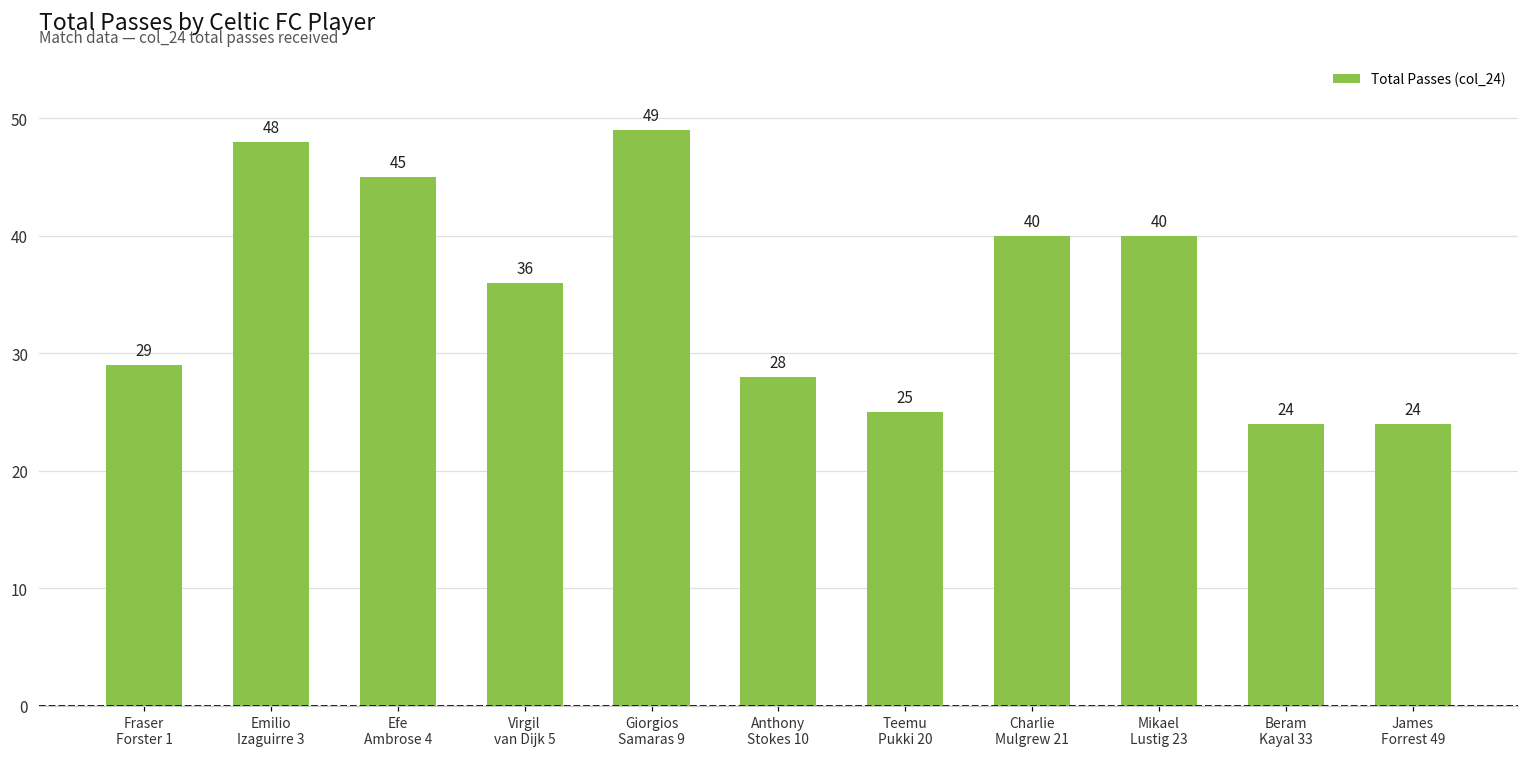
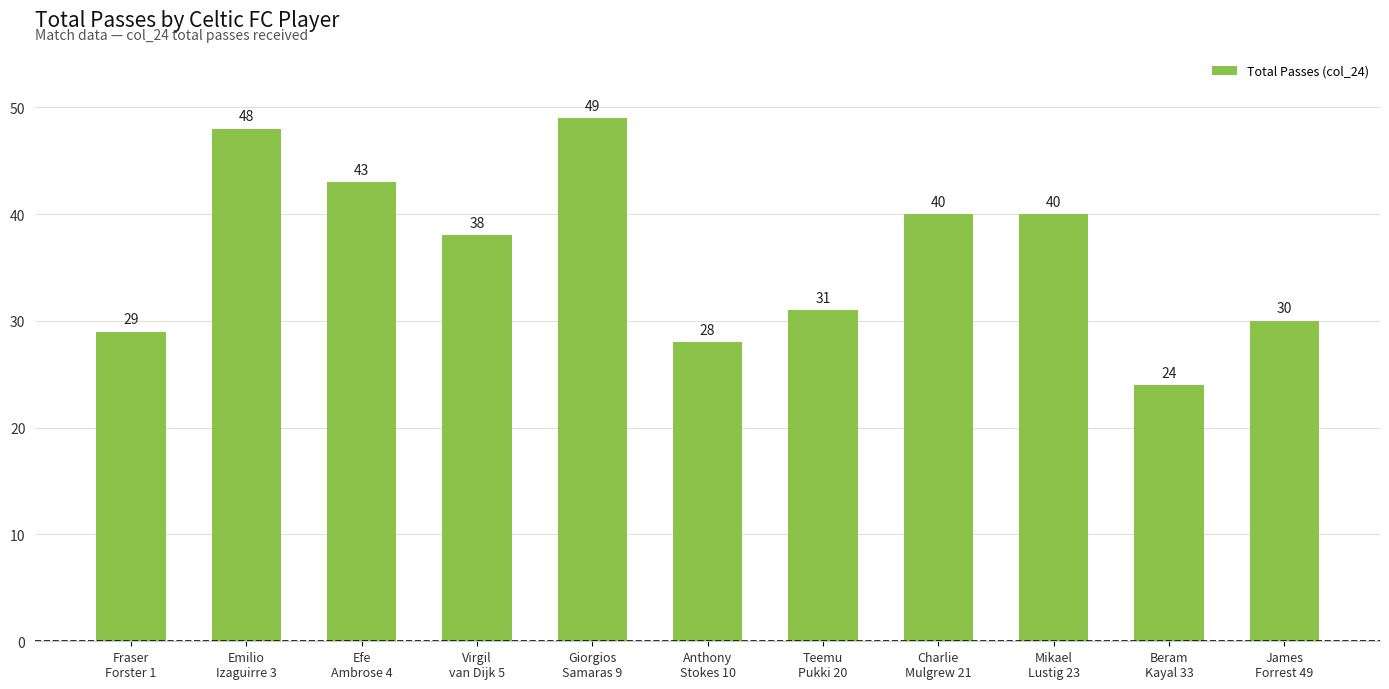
  {
    "Fraser Forster 1": 29,
    "Emilio Izaguirre 3": 48,
-   "Efe Ambrose 4": 45,
-   "Virgil van Dijk 5": 36,
+   "Efe Ambrose 4": 43,
+   "Virgil van Dijk 5": 38,
    "Giorgios Samaras 9": 49,
    "Anthony Stokes 10": 28,
-   "Teemu Pukki 20": 25,
+   "Teemu Pukki 20": 31,
    "Charlie Mulgrew 21": 40,
    "Mikael Lustig 23": 40,
    "Beram Kayal 33": 24,
-   "James Forrest 49": 24
+   "James Forrest 49": 30
  }
